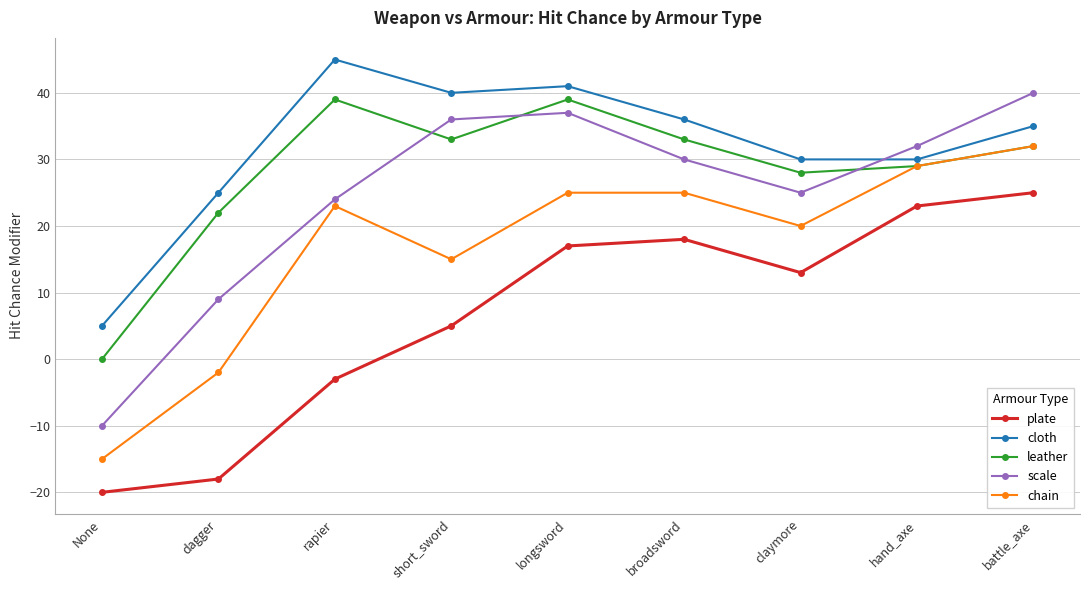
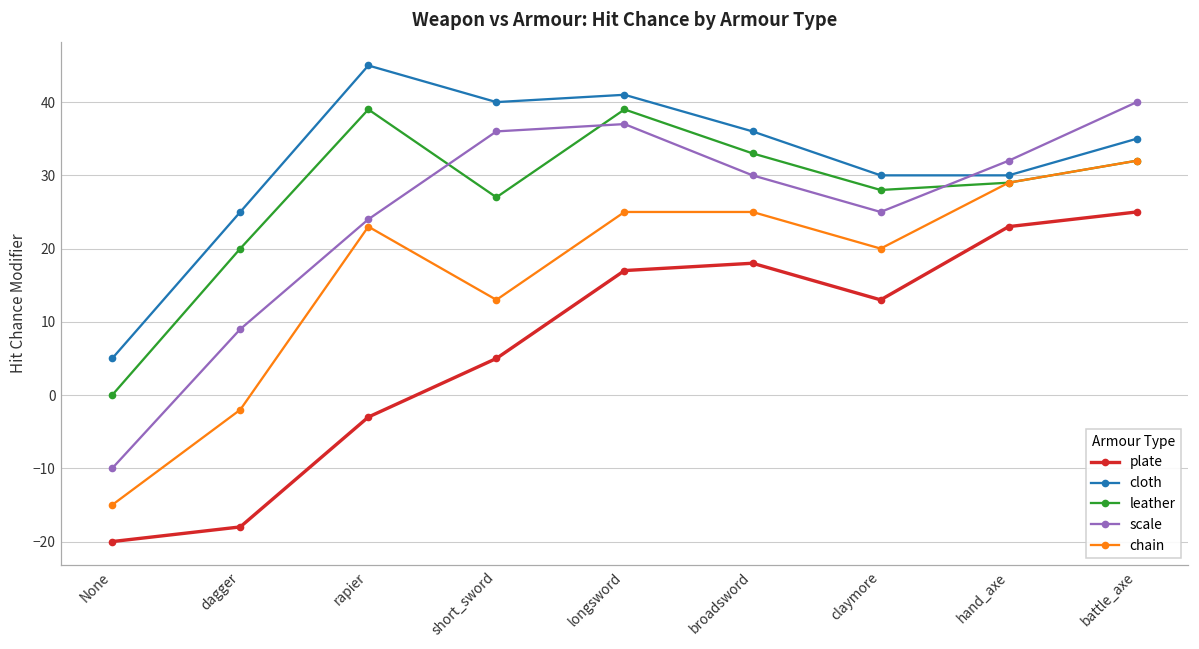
  {
    "plate": {
      "None": -20,
      "dagger": -18,
      "rapier": -3,
      "short_sword": 5,
      "longsword": 17,
      "broadsword": 18,
      "claymore": 13,
      "hand_axe": 23,
      "battle_axe": 25
    },
    "cloth": {
      "None": 5,
      "dagger": 25,
      "rapier": 45,
      "short_sword": 40,
      "longsword": 41,
      "broadsword": 36,
      "claymore": 30,
      "hand_axe": 30,
      "battle_axe": 35
    },
    "leather": {
      "None": 0,
-     "dagger": 22,
+     "dagger": 20,
      "rapier": 39,
-     "short_sword": 33,
+     "short_sword": 27,
      "longsword": 39,
      "broadsword": 33,
      "claymore": 28
    },
    "scale": {
      "None": -10,
      "dagger": 9,
      "rapier": 24,
      "short_sword": 36,
      "longsword": 37,
      "broadsword": 30,
      "claymore": 25,
      "hand_axe": 32,
      "battle_axe": 40
    },
    "chain": {
      "None": -15,
      "dagger": -2,
      "rapier": 23,
-     "short_sword": 15,
+     "short_sword": 13,
      "longsword": 25,
      "broadsword": 25,
      "claymore": 20
    }
  }
